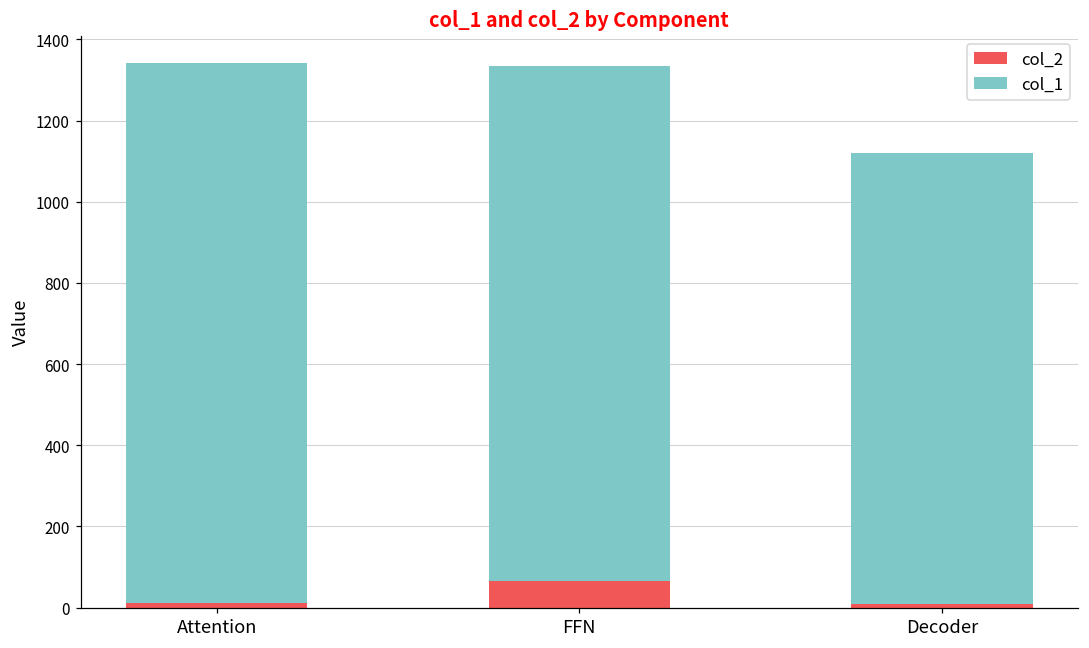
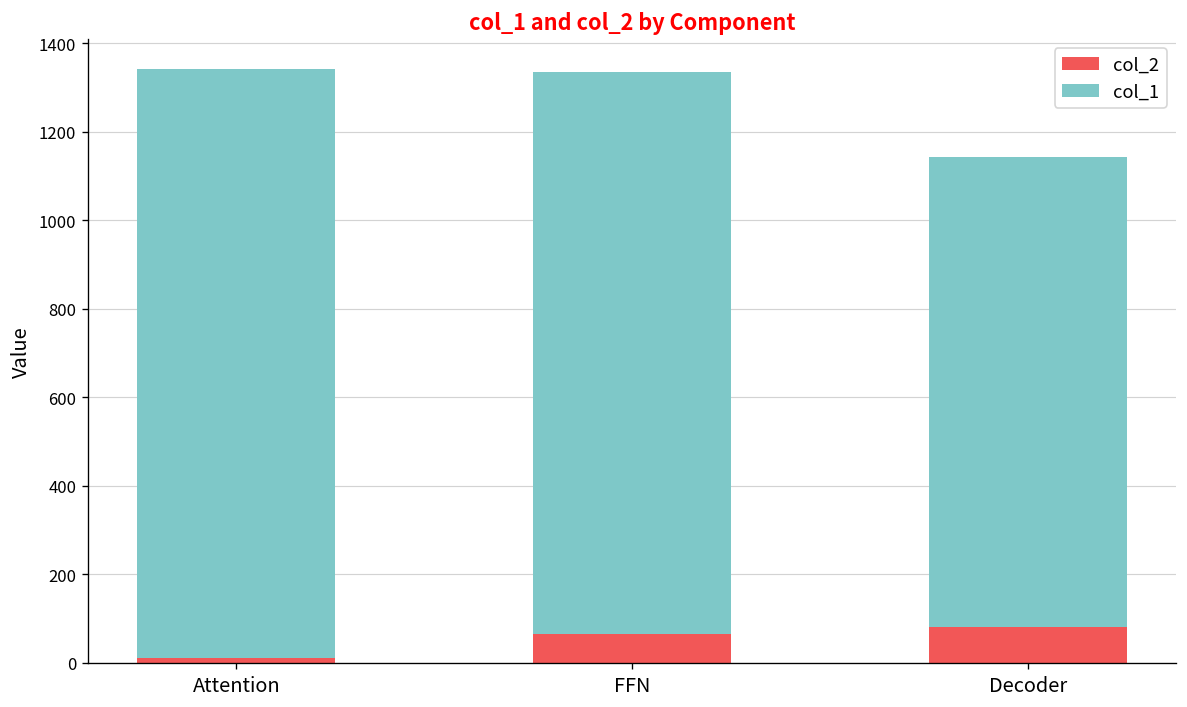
  {
    "col_2": {
      "Attention": 10,
      "FFN": 70,
-     "Decoder": 10
+     "Decoder": 80
    },
    "col_1": {
      "Attention": 1330,
      "FFN": 1270,
-     "Decoder": 1110
+     "Decoder": 1060
    }
  }
